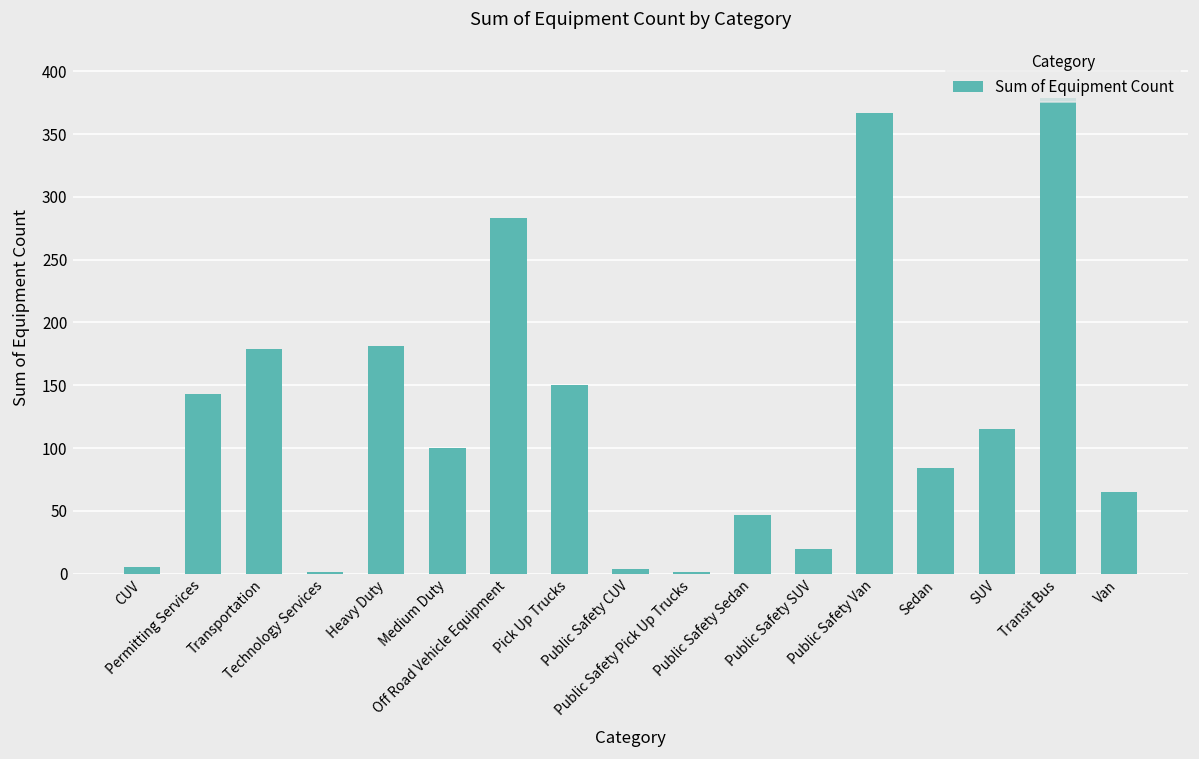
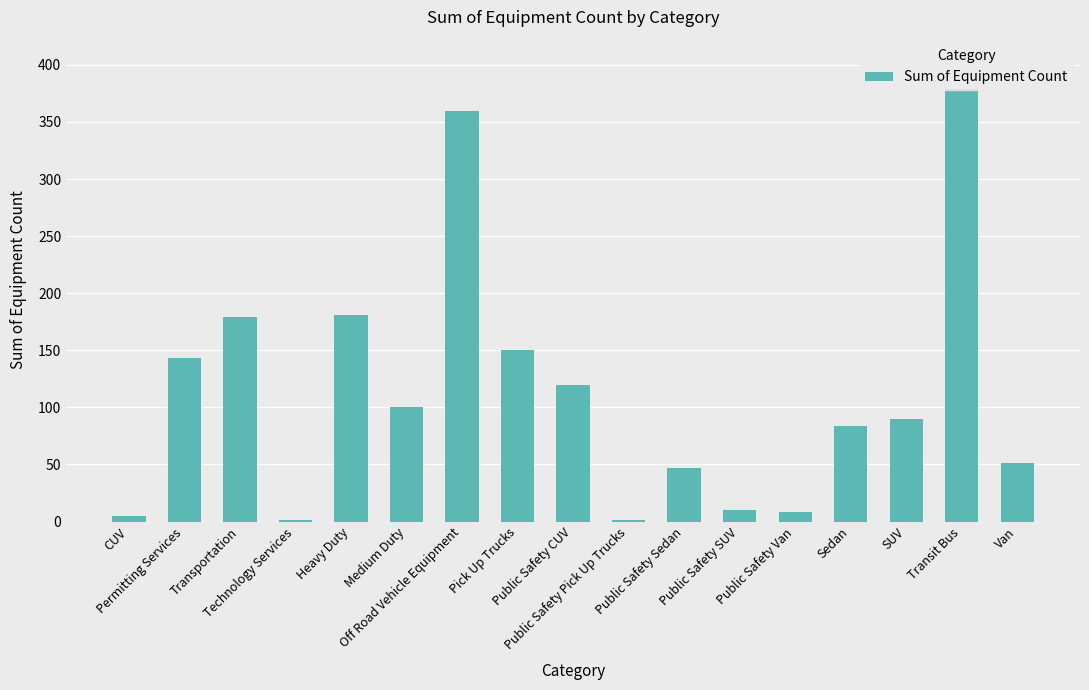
  {
    "CUV": 5,
    "Permitting Services": 143,
    "Transportation": 179,
    "Heavy Duty": 181,
    "Medium Duty": 100,
-   "Off Road Vehicle Equipment": 283,
+   "Off Road Vehicle Equipment": 360,
    "Pick Up Trucks": 150,
-   "Public Safety CUV": 4,
+   "Public Safety CUV": 120,
    "Public Safety Sedan": 47,
-   "Public Safety SUV": 20,
-   "Public Safety Van": 367,
+   "Public Safety SUV": 10,
+   "Public Safety Van": 8,
    "Sedan": 84,
-   "SUV": 115,
-   "Van": 65
+   "SUV": 90,
+   "Van": 51
  }
